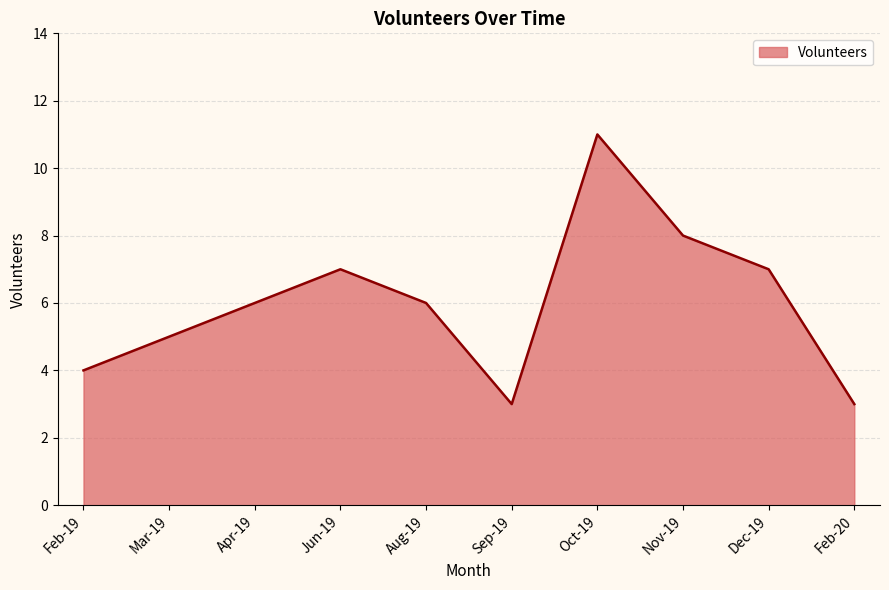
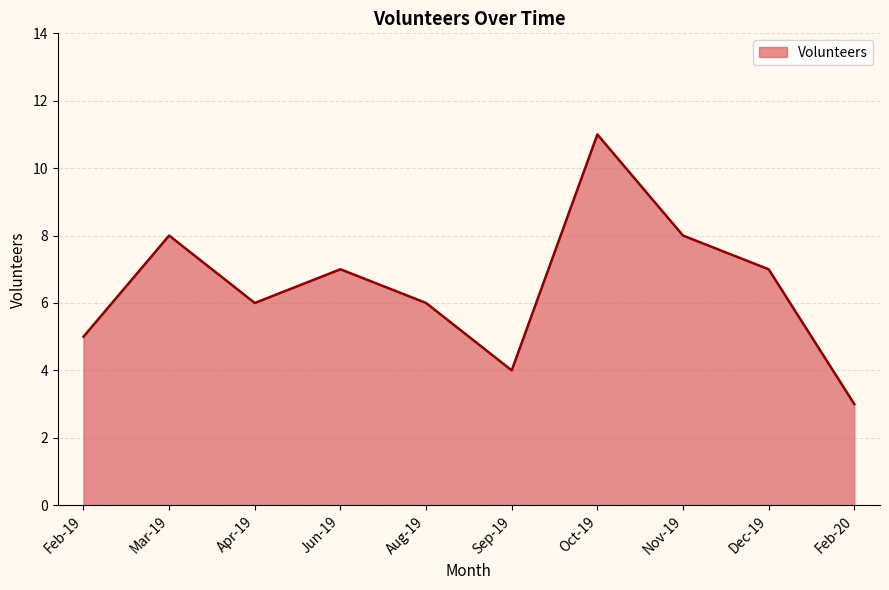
  {
-   "Feb-19": 4,
-   "Mar-19": 5,
+   "Feb-19": 5,
+   "Mar-19": 8,
    "Apr-19": 6,
    "Jun-19": 7,
    "Aug-19": 6,
-   "Sep-19": 3,
+   "Sep-19": 4,
    "Oct-19": 11,
    "Nov-19": 8,
    "Dec-19": 7,
    "Feb-20": 3
  }
